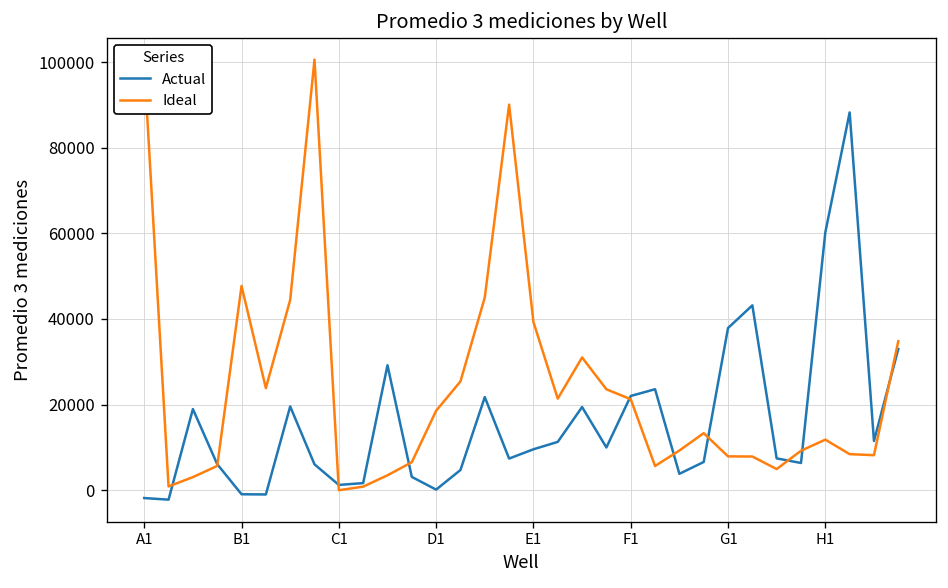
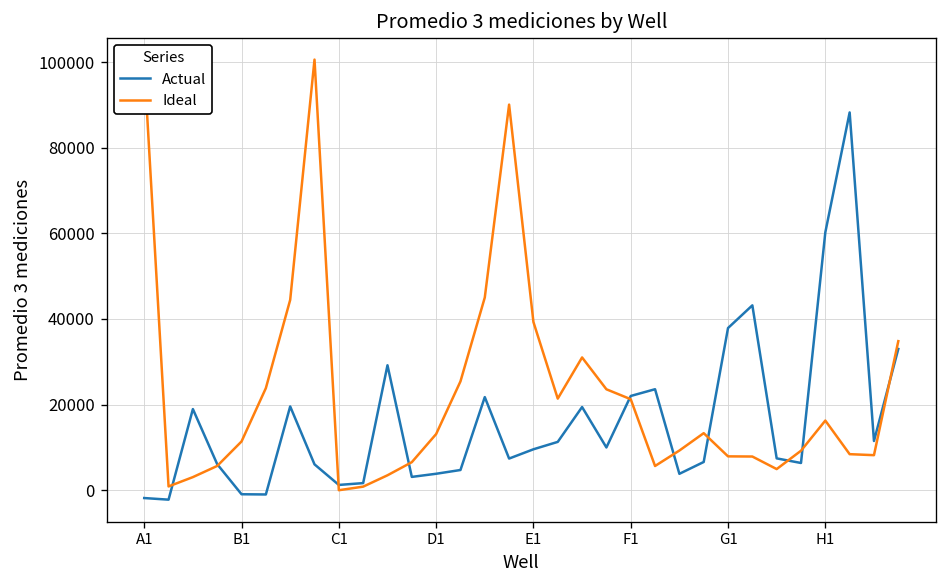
  {
    "Actual": {
      "A1": -2000,
      "B1": -1000,
      "C1": 1000,
-     "D1": 0,
+     "D1": 4000,
      "E1": 10000,
      "F1": 22000,
      "G1": 38000,
      "H1": 60000
    },
    "Ideal": {
-     "B1": 48000,
+     "B1": 11000,
      "C1": 0,
-     "D1": 19000,
+     "D1": 13000,
      "E1": 39000,
      "F1": 21000,
      "G1": 8000,
-     "H1": 12000
+     "H1": 16000
    }
  }
